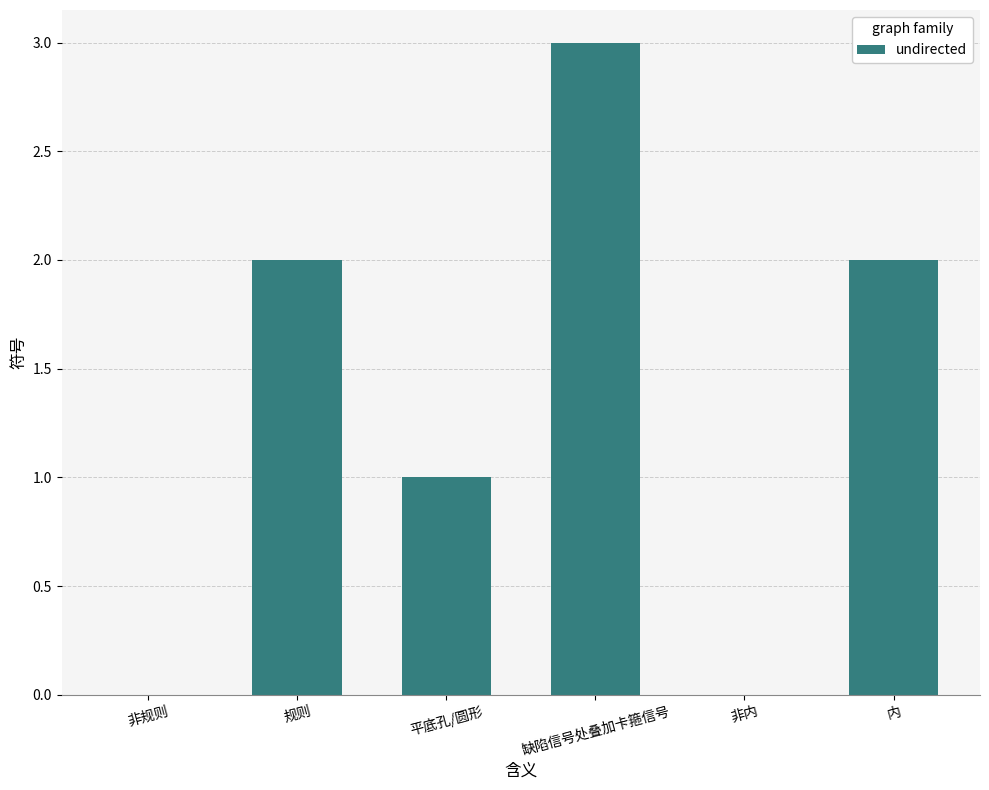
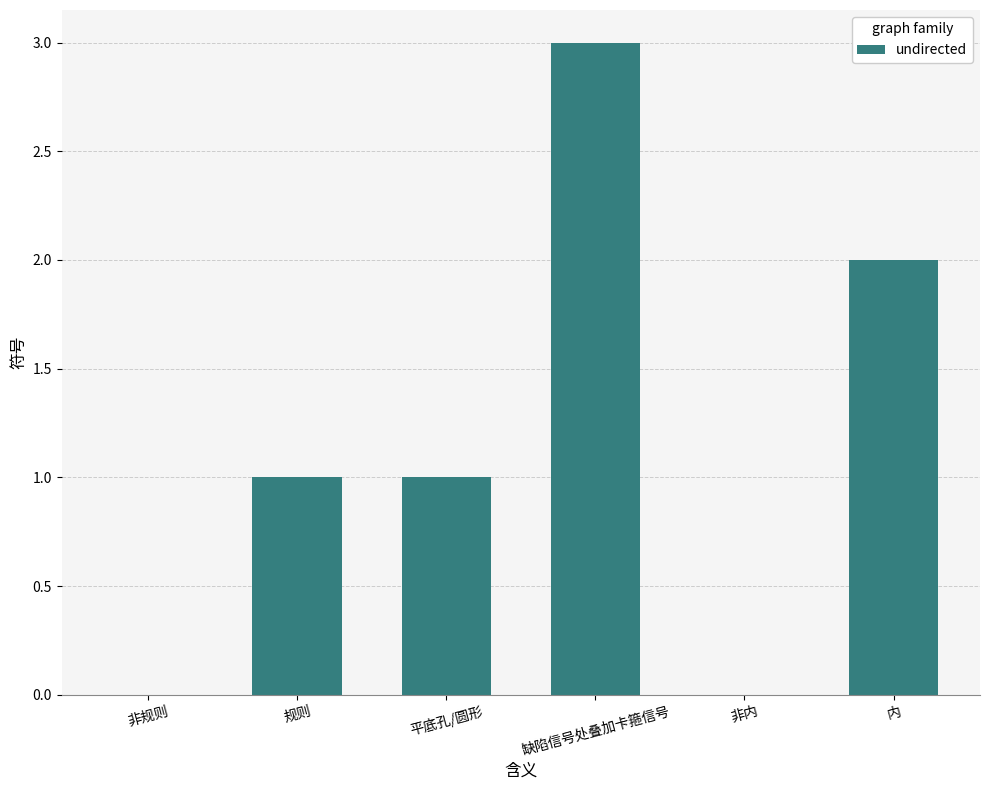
  {
    "非规则": 0,
-   "规则": 2,
+   "规则": 1,
    "平底孔/圆形": 1,
    "缺陷信号处叠加卡箍信号": 3,
    "非内": 0,
    "内": 2
  }
